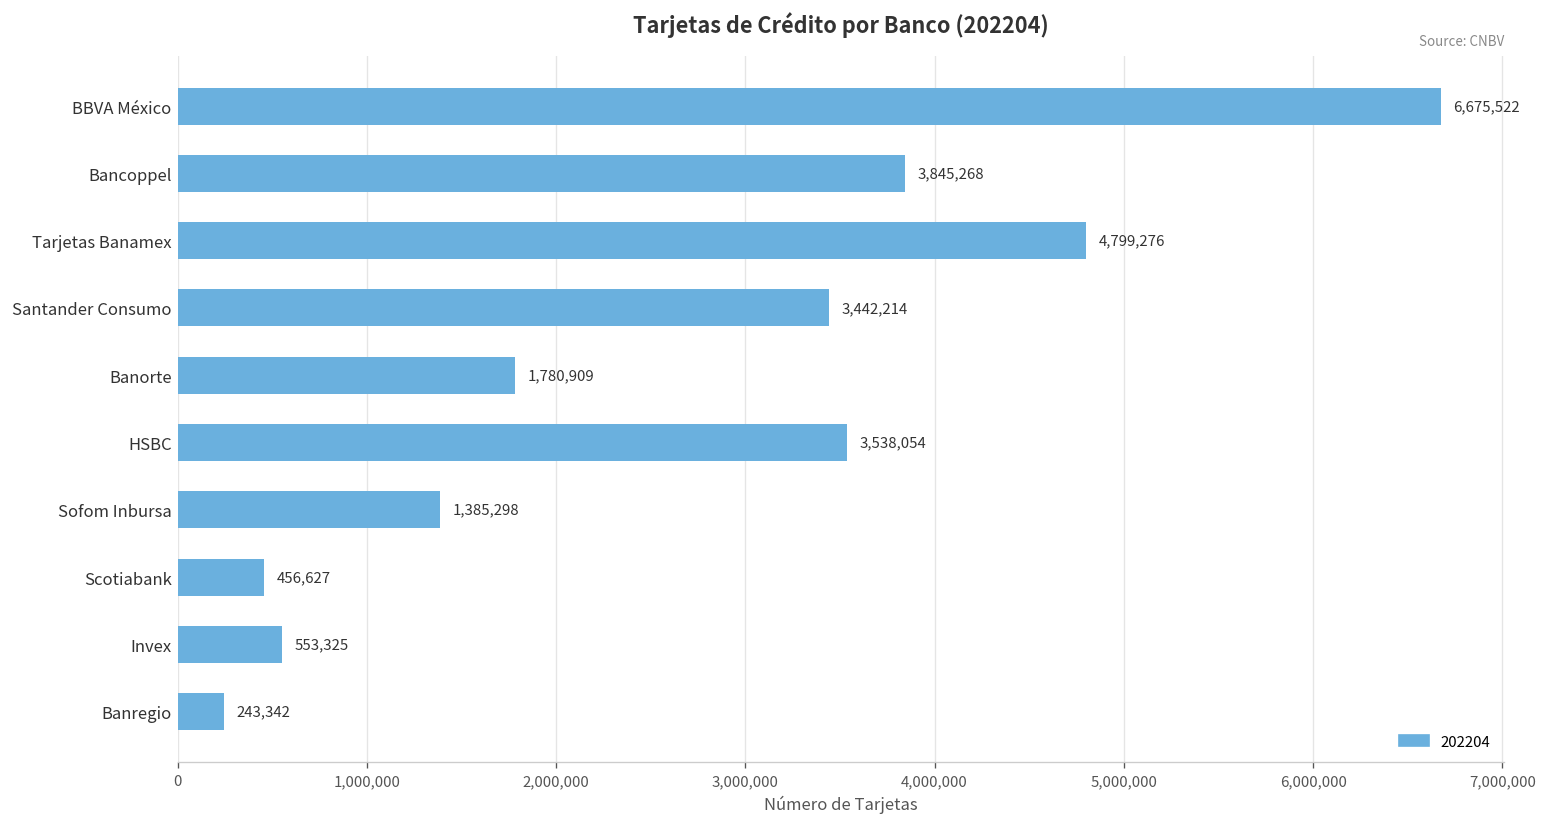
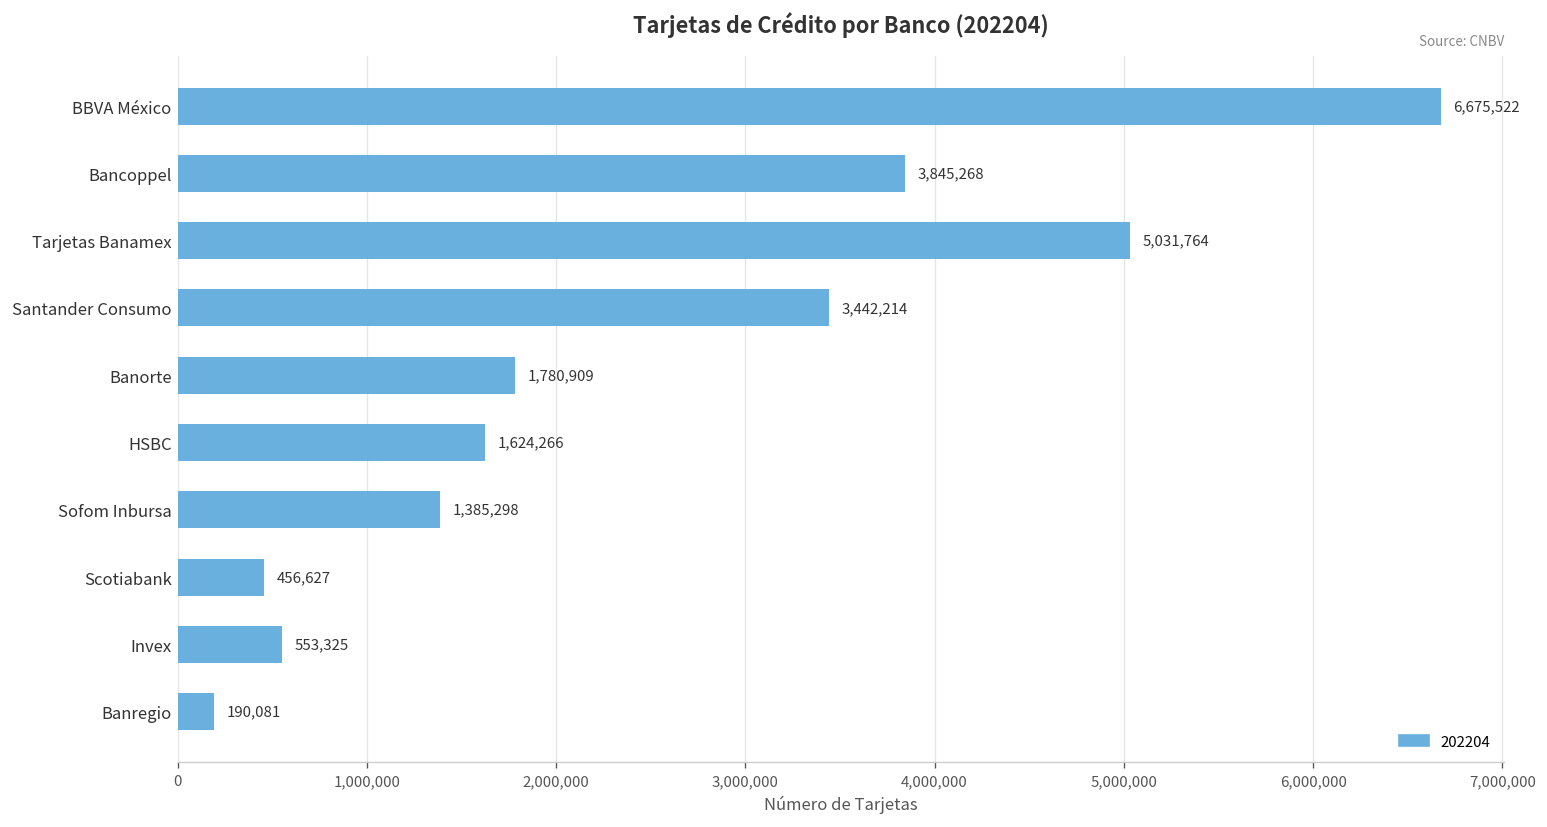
  {
    "BBVA México": "6,675,522",
    "Bancoppel": "3,845,268",
-   "Tarjetas Banamex": "4,799,276",
+   "Tarjetas Banamex": "5,031,764",
    "Santander Consumo": "3,442,214",
    "Banorte": "1,780,909",
-   "HSBC": "3,538,054",
+   "HSBC": "1,624,266",
    "Sofom Inbursa": "1,385,298",
    "Scotiabank": "456,627",
    "Invex": "553,325",
-   "Banregio": "243,342"
+   "Banregio": "190,081"
  }
